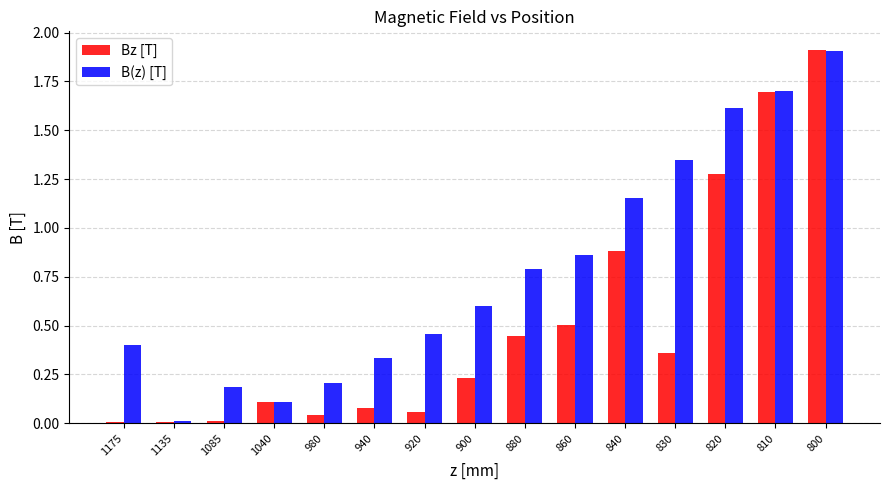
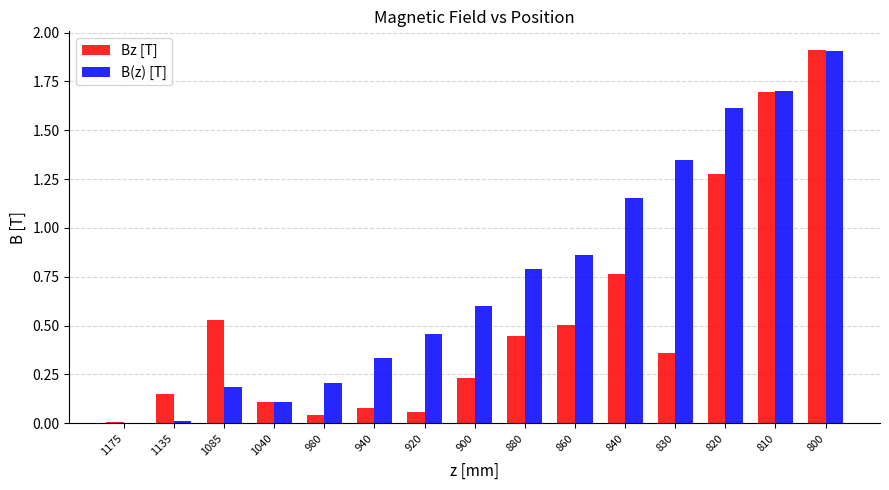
  {
    "Bz [T]": {
-     "1135": 0.01,
-     "1085": 0.01,
+     "1135": 0.15,
+     "1085": 0.53,
      "1040": 0.11,
      "980": 0.04,
      "940": 0.08,
      "920": 0.06,
      "900": 0.23,
      "880": 0.44,
      "860": 0.50,
-     "840": 0.88,
+     "840": 0.76,
      "830": 0.36,
      "820": 1.28,
      "810": 1.69,
      "800": 1.91
    },
    "B(z) [T]": {
-     "1175": 0.4,
+     "1175": 0.0,
      "1085": 0.19,
      "1040": 0.1,
      "980": 0.2,
      "940": 0.33,
      "920": 0.46,
      "900": 0.6,
      "880": 0.8,
      "860": 0.86,
      "840": 1.15,
      "830": 1.35,
      "820": 1.61,
      "810": 1.7,
      "800": 1.9
    }
  }
